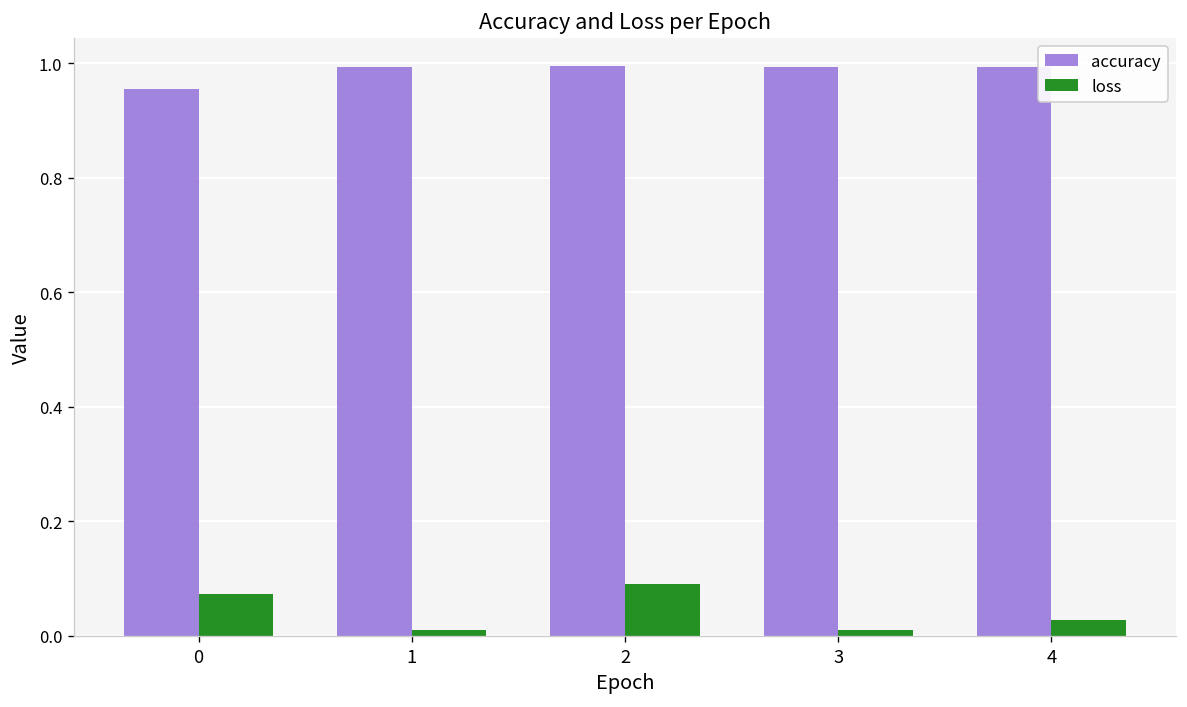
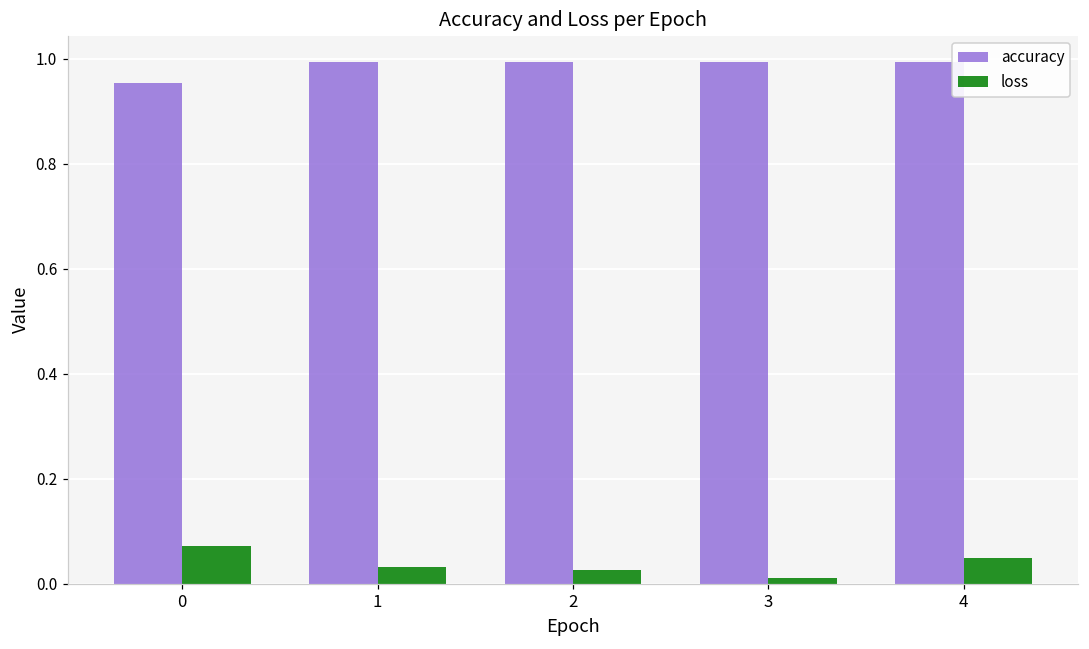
  {
    "accuracy": {
      "0": 0.95,
      "1": 0.99,
      "2": 0.99,
      "3": 0.99,
      "4": 0.99
    },
    "loss": {
      "0": 0.07,
-     "1": 0.01,
-     "2": 0.09,
+     "1": 0.03,
+     "2": 0.03,
      "3": 0.01,
-     "4": 0.03
+     "4": 0.05
    }
  }
